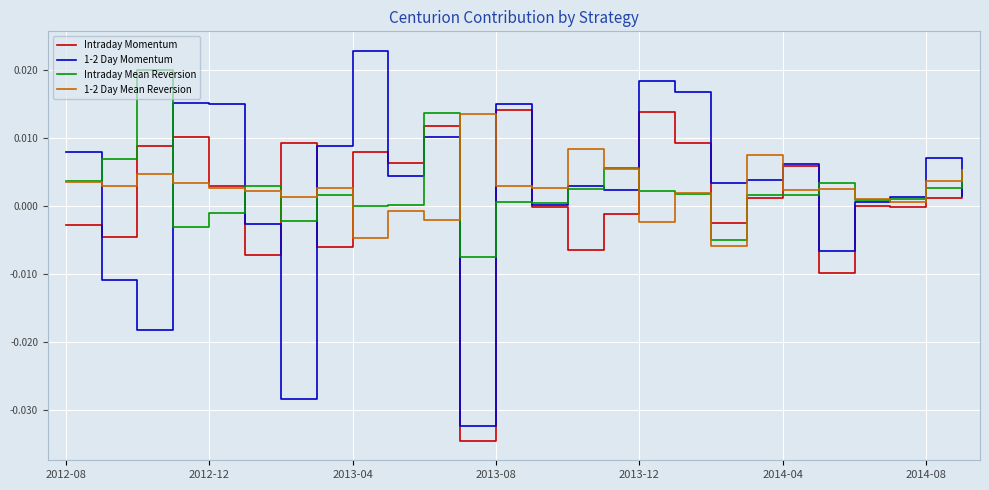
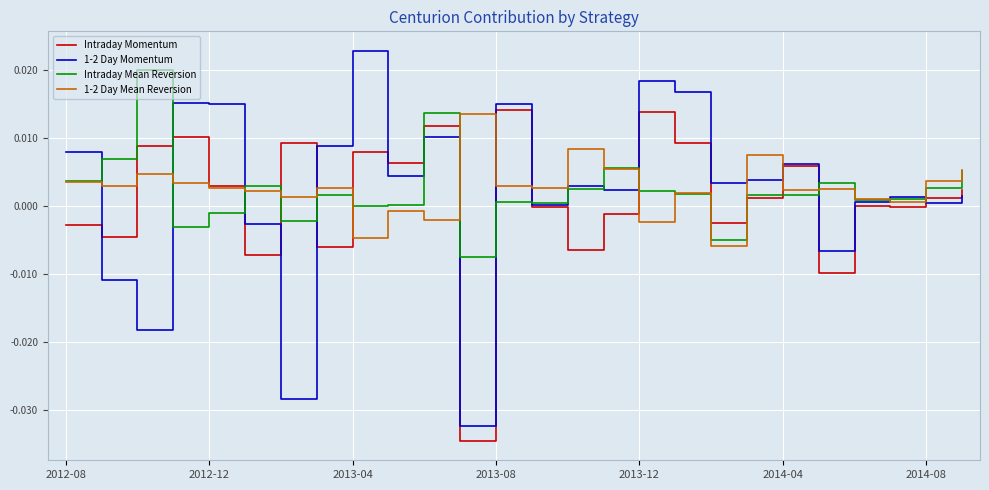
  {
    "Intraday Momentum": {
      "2012-08": -0.003,
      "2013-04": 0.008,
      "2013-08": 0.014,
      "2013-12": 0.014,
      "2014-08": 0.001
    },
    "1-2 Day Momentum": {
      "2012-08": 0.008,
      "2012-12": 0.015,
      "2013-04": 0.023,
      "2013-08": 0.015,
      "2013-12": 0.018,
-     "2014-08": 0.007
+     "2014-08": 0.001
    },
    "Intraday Mean Reversion": {
      "2012-12": -0.001,
      "2013-04": 0.000,
      "2013-08": 0.001,
      "2013-12": 0.002,
      "2014-04": 0.002,
      "2014-08": 0.003
    },
    "1-2 Day Mean Reversion": {
      "2013-04": -0.005,
      "2013-08": 0.003,
      "2013-12": -0.002,
      "2014-04": 0.002,
      "2014-08": 0.004
    }
  }
